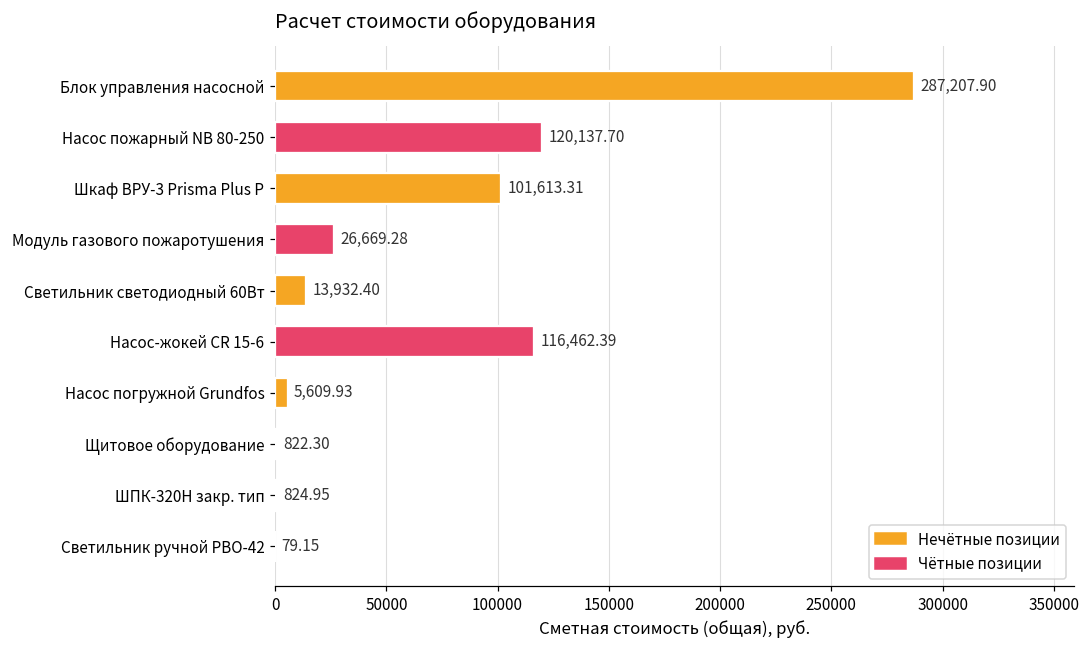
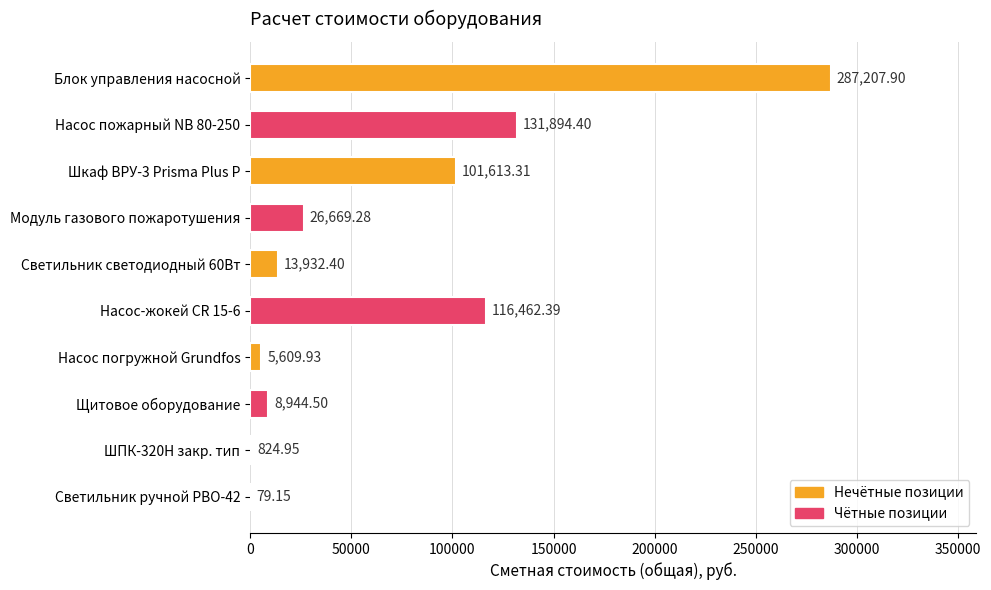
  {
    "Блок управления насосной": "287,207.90",
-   "Насос пожарный NB 80-250": "120,137.70",
+   "Насос пожарный NB 80-250": "131,894.40",
    "Шкаф ВРУ-3 Prisma Plus P": "101,613.31",
    "Модуль газового пожаротушения": "26,669.28",
    "Светильник светодиодный 60Вт": "13,932.40",
    "Насос-жокей CR 15-6": "116,462.39",
    "Насос погружной Grundfos": "5,609.93",
-   "Щитовое оборудование": "822.30",
+   "Щитовое оборудование": "8,944.50",
    "ШПК-320Н закр. тип": "824.95",
    "Светильник ручной РВО-42": "79.15"
  }
